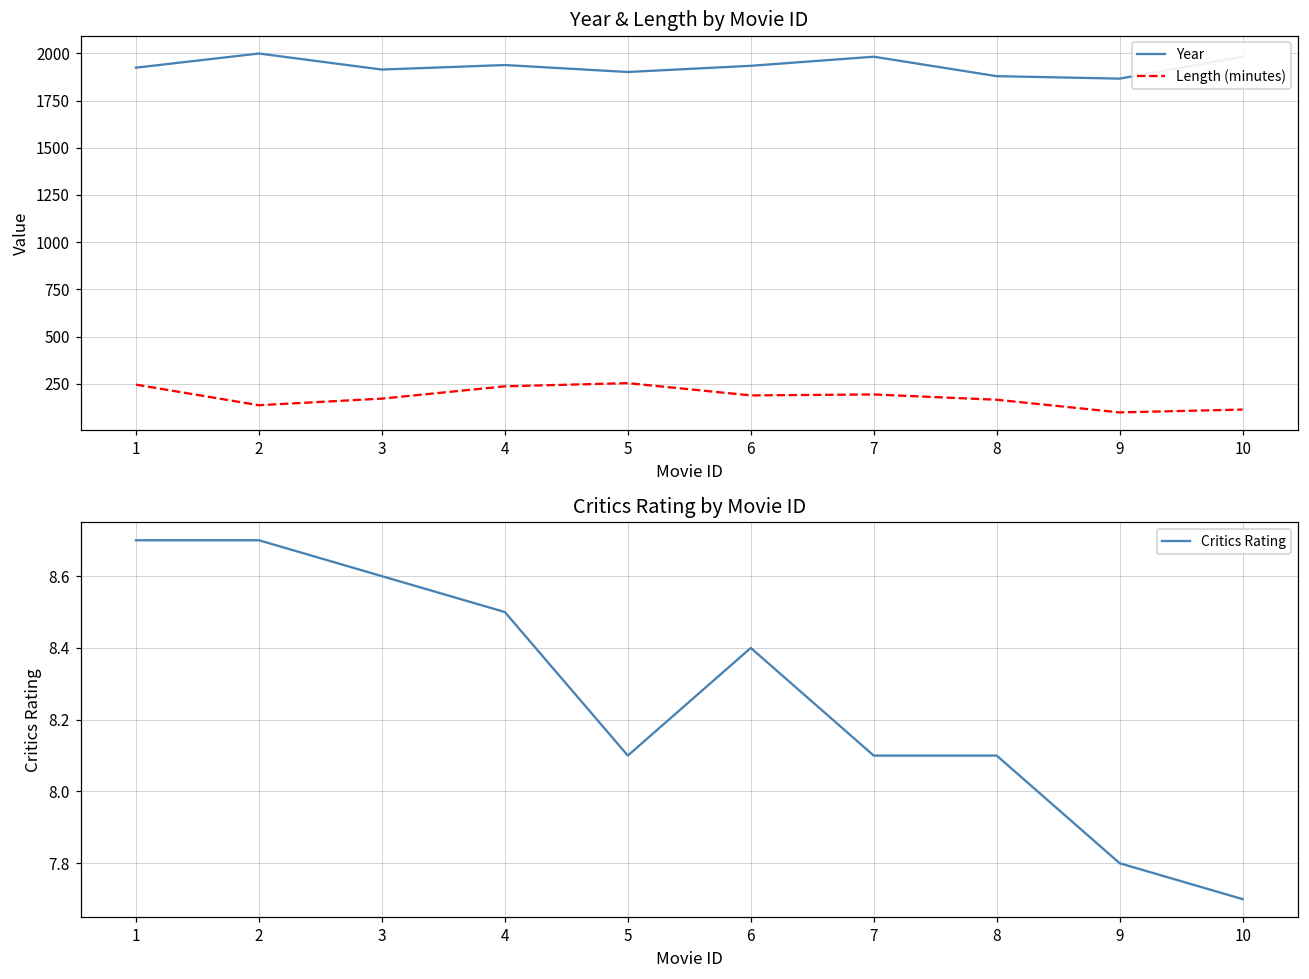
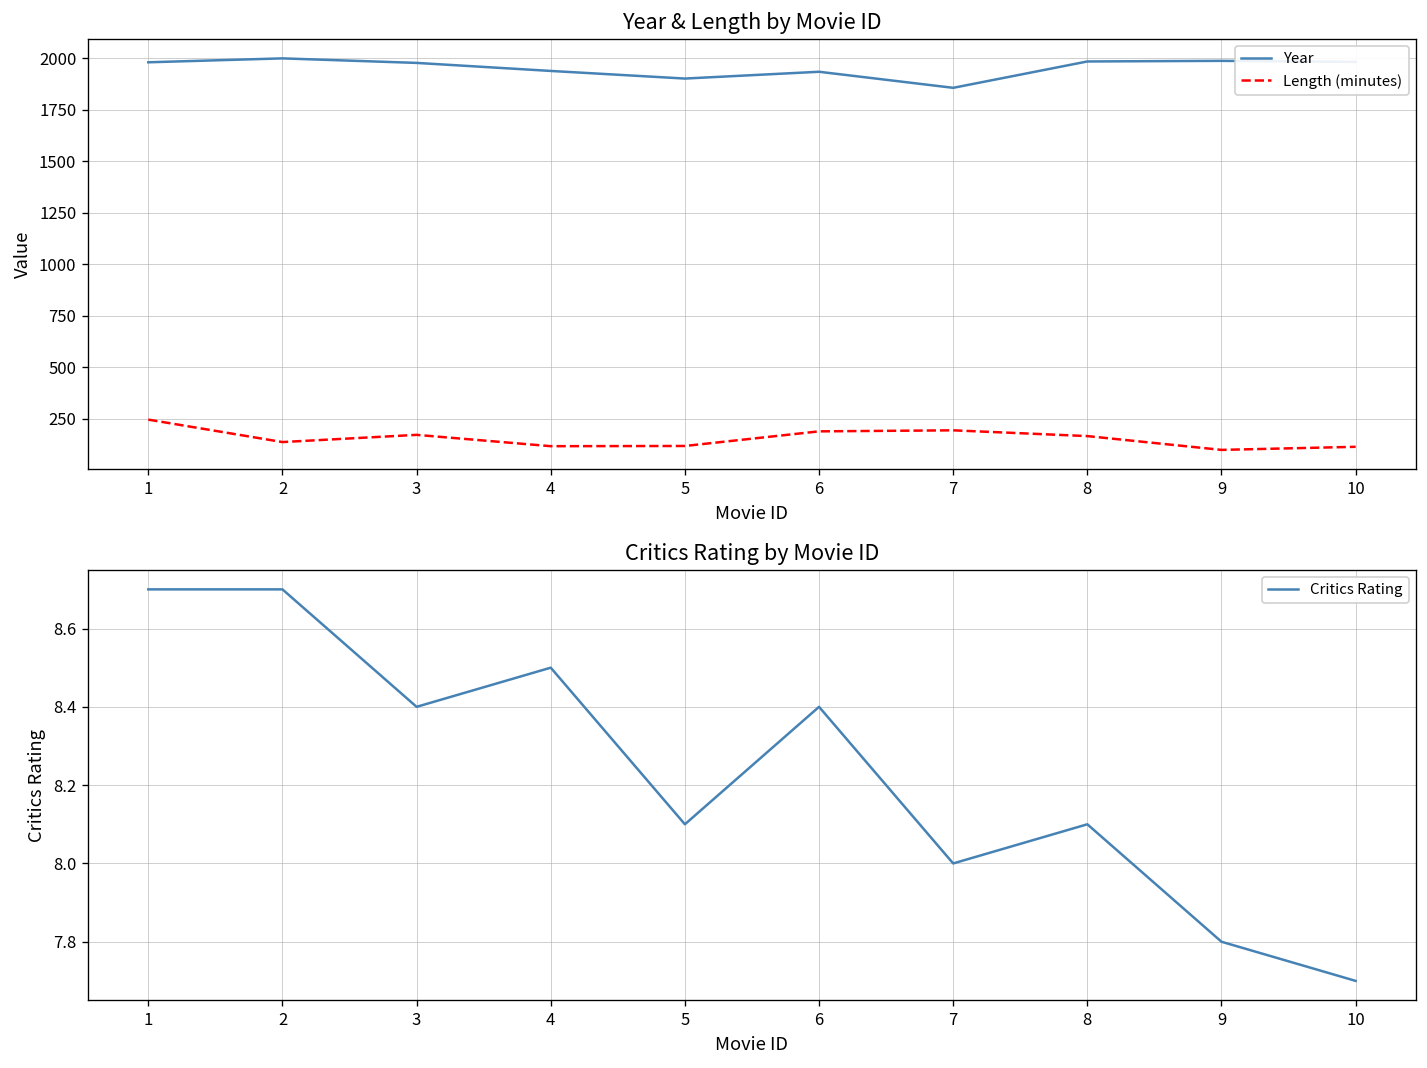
  {
    "Year & Length by Movie ID": {
      "Year": {
-       "1": 1920,
+       "1": 1980,
        "2": 2000,
-       "3": 1910,
+       "3": 1980,
        "4": 1940,
        "5": 1900,
        "6": 1930,
-       "7": 1980,
-       "8": 1880,
-       "9": 1870
+       "7": 1860,
+       "8": 1980,
+       "9": 1990
      },
      "Length (minutes)": {
        "1": 250,
        "2": 140,
        "3": 170,
-       "4": 240,
-       "5": 250,
+       "4": 120,
+       "5": 120,
        "6": 190,
        "7": 190,
        "8": 170,
        "9": 100,
        "10": 110
      }
    },
    "Critics Rating by Movie ID": {
      "1": 8.7,
      "2": 8.7,
-     "3": 8.6,
+     "3": 8.4,
      "4": 8.5,
      "5": 8.1,
      "6": 8.4,
-     "7": 8.1,
+     "7": 8.0,
      "8": 8.1,
      "9": 7.8,
      "10": 7.7
    }
  }
